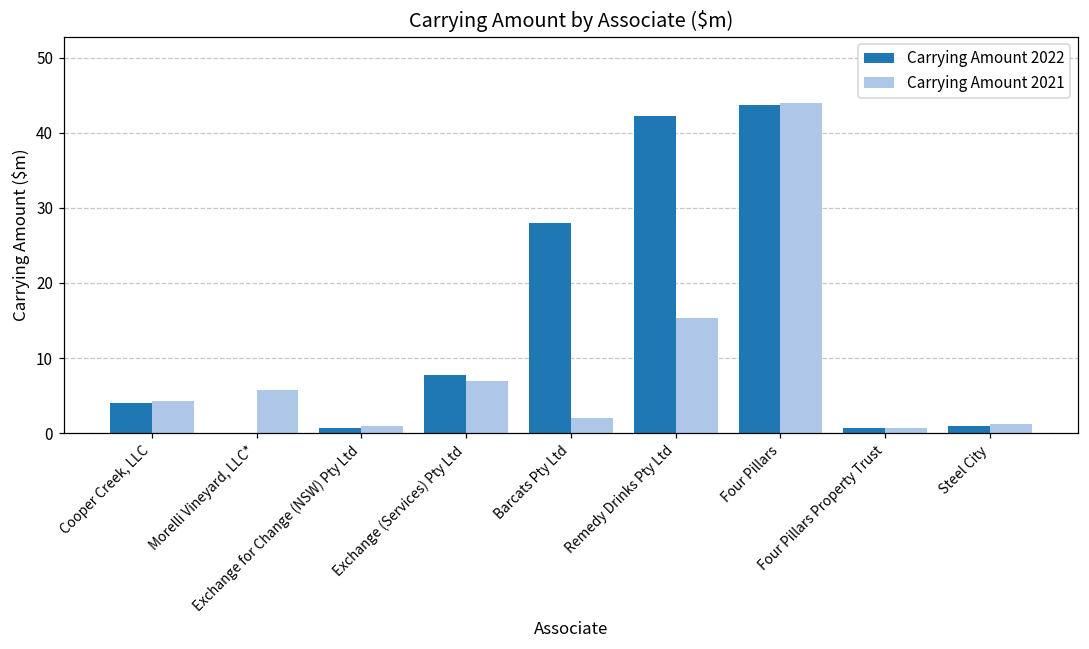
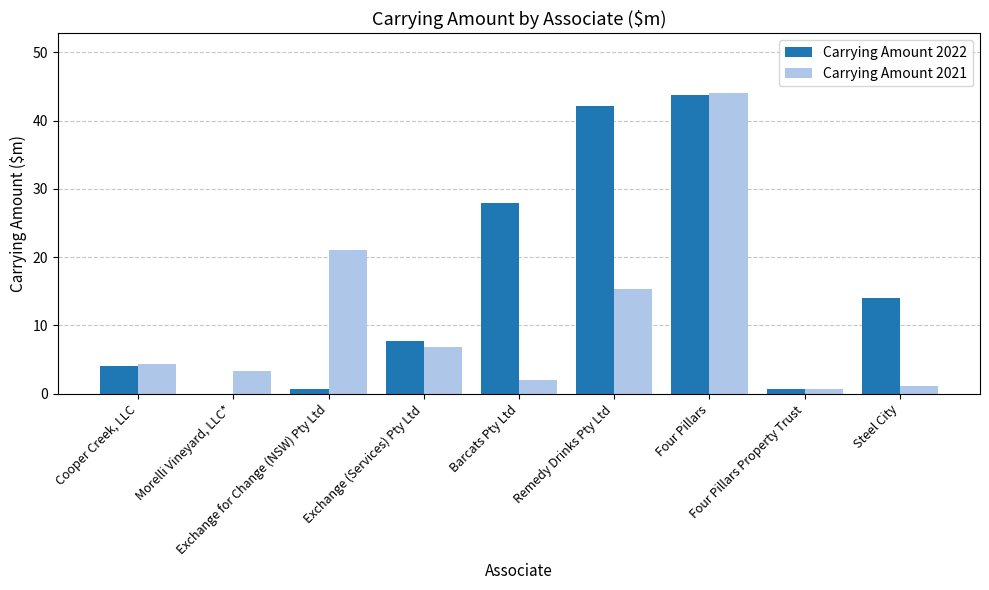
  {
    "Carrying Amount 2022": {
      "Cooper Creek, LLC": 4,
      "Morelli Vineyard, LLC*": 0,
      "Exchange for Change (NSW) Pty Ltd": 1,
      "Exchange (Services) Pty Ltd": 8,
      "Barcats Pty Ltd": 28,
      "Remedy Drinks Pty Ltd": 42,
      "Four Pillars": 44,
      "Four Pillars Property Trust": 1,
-     "Steel City": 1
+     "Steel City": 14
    },
    "Carrying Amount 2021": {
      "Cooper Creek, LLC": 4,
-     "Morelli Vineyard, LLC*": 6,
-     "Exchange for Change (NSW) Pty Ltd": 1,
+     "Morelli Vineyard, LLC*": 3,
+     "Exchange for Change (NSW) Pty Ltd": 21,
      "Exchange (Services) Pty Ltd": 7,
      "Barcats Pty Ltd": 2,
      "Remedy Drinks Pty Ltd": 15,
      "Four Pillars": 44,
      "Four Pillars Property Trust": 1,
      "Steel City": 1
    }
  }
